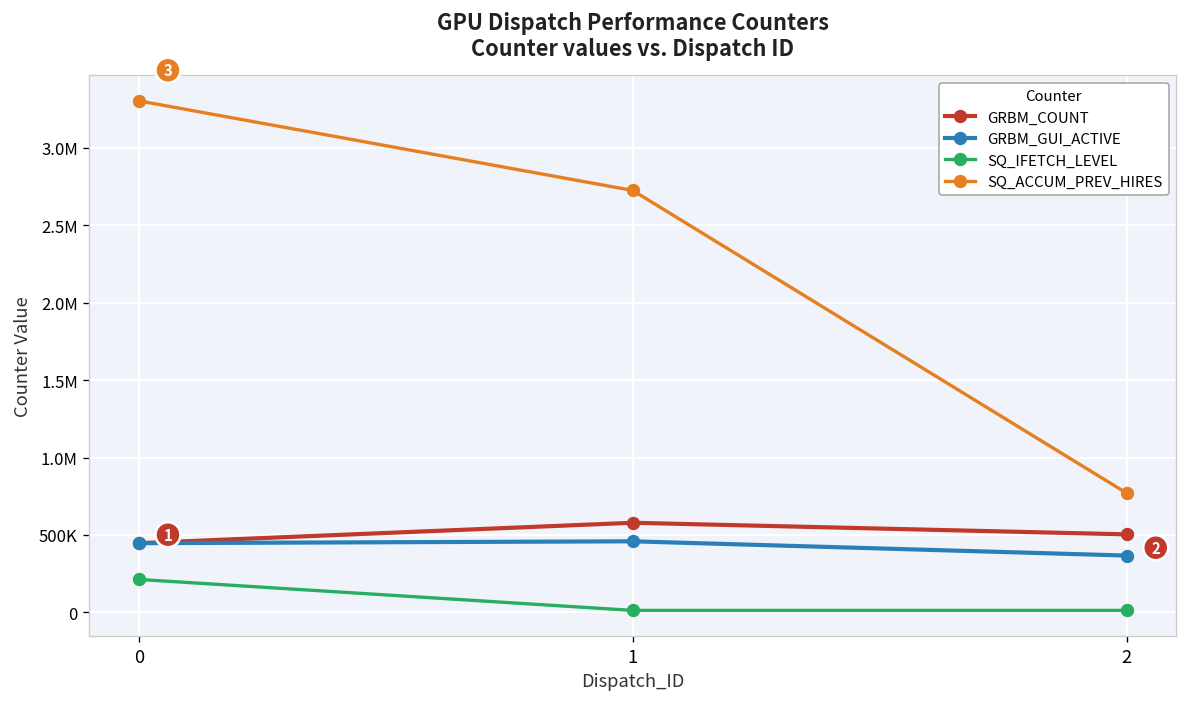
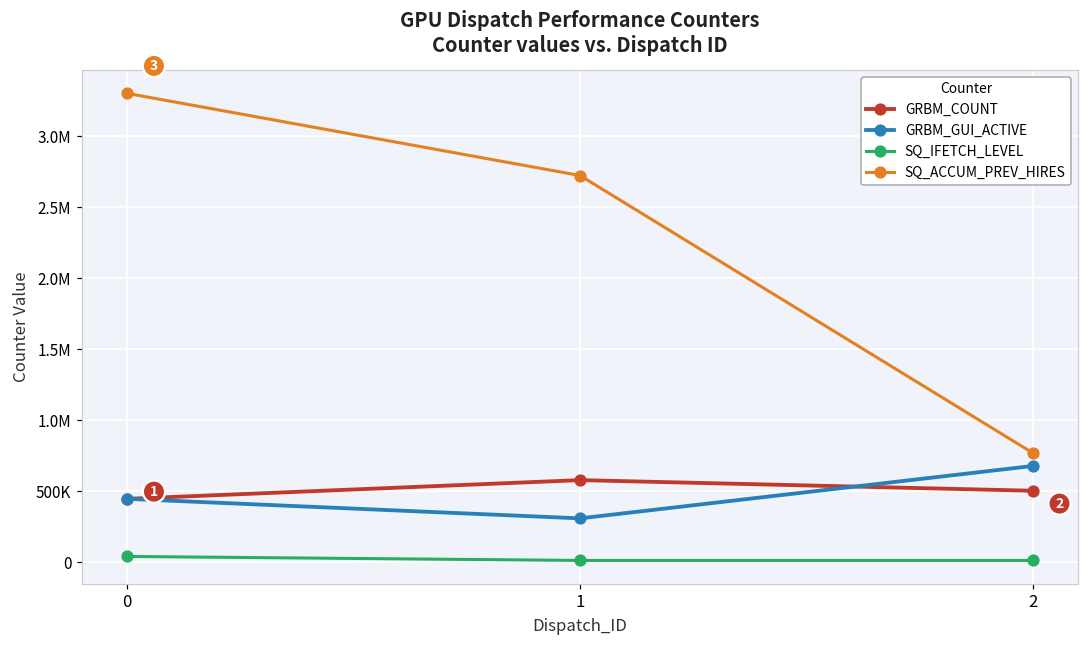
  {
    "GRBM_COUNT": {
      "1": 580000,
      "2": 500000
    },
    "GRBM_GUI_ACTIVE": {
-     "1": 460000,
-     "2": 370000
+     "1": 310000,
+     "2": 680000
    },
    "SQ_IFETCH_LEVEL": {
-     "0": 210000,
+     "0": 40000,
      "1": 10000,
      "2": 10000
    },
    "SQ_ACCUM_PREV_HIRES": {
      "0": 3300000,
      "1": 2720000,
      "2": 770000
    }
  }
